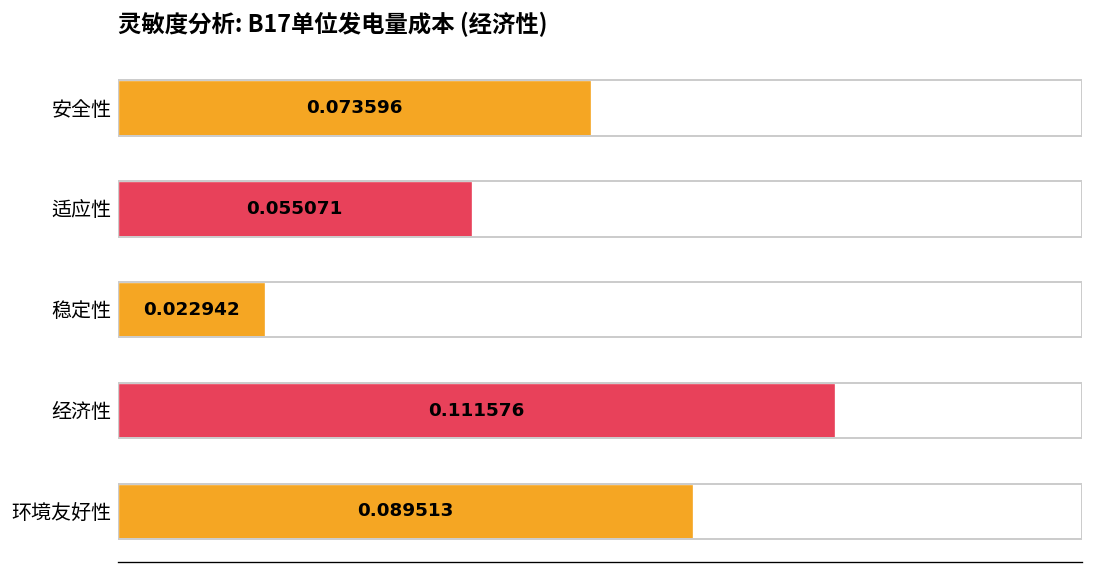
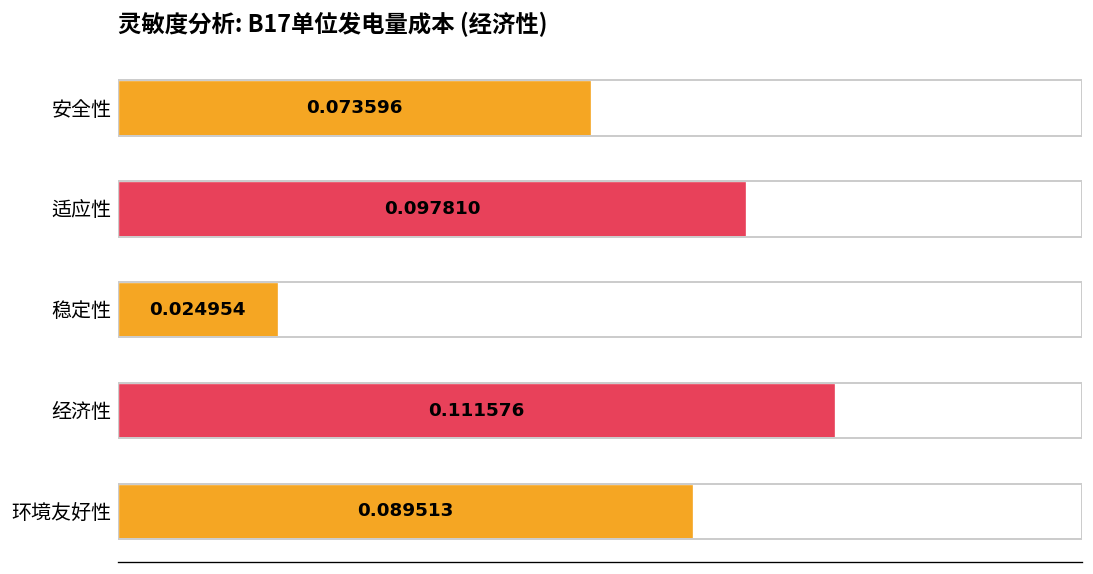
  {
    "安全性": 0.073596,
-   "适应性": 0.055071,
-   "稳定性": 0.022942,
+   "适应性": 0.097810,
+   "稳定性": 0.024954,
    "经济性": 0.111576,
    "环境友好性": 0.089513
  }
